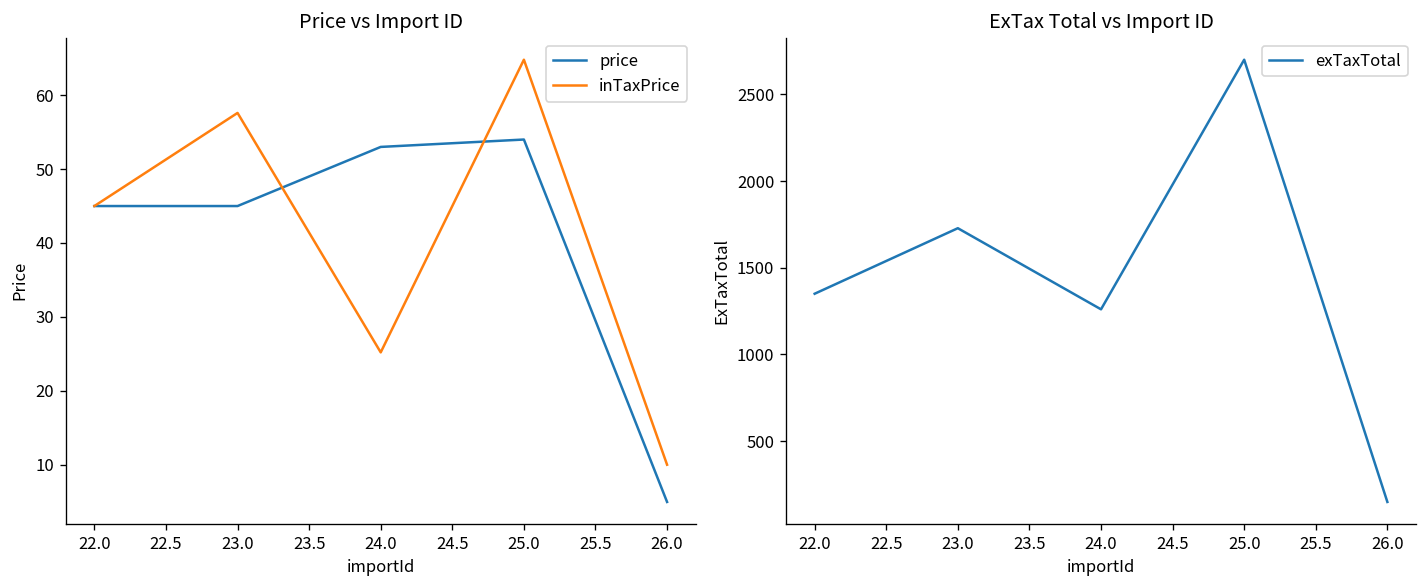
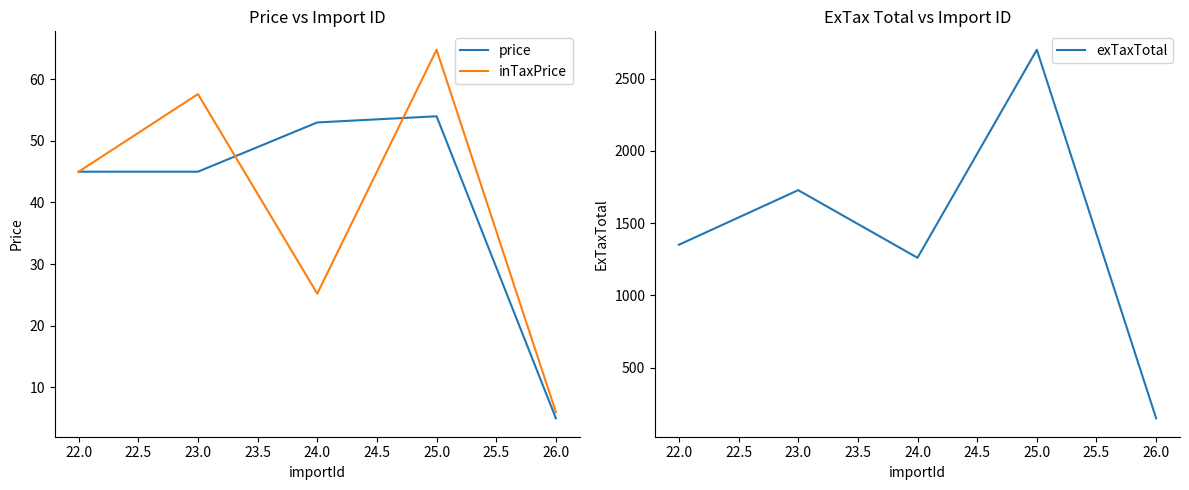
  {
    "Price vs Import ID": {
      "price": {
        "23.0": 45,
        "24.0": 53,
        "25.0": 54,
        "26.0": 5
      },
      "inTaxPrice": {
        "23.0": 58,
        "24.0": 25,
        "25.0": 65,
-       "26.0": 10
+       "26.0": 6
      }
    },
    "ExTax Total vs Import ID": {
      "22.0": 1350,
      "23.0": 1730,
      "24.0": 1260,
      "25.0": 2700,
      "26.0": 150
    }
  }
